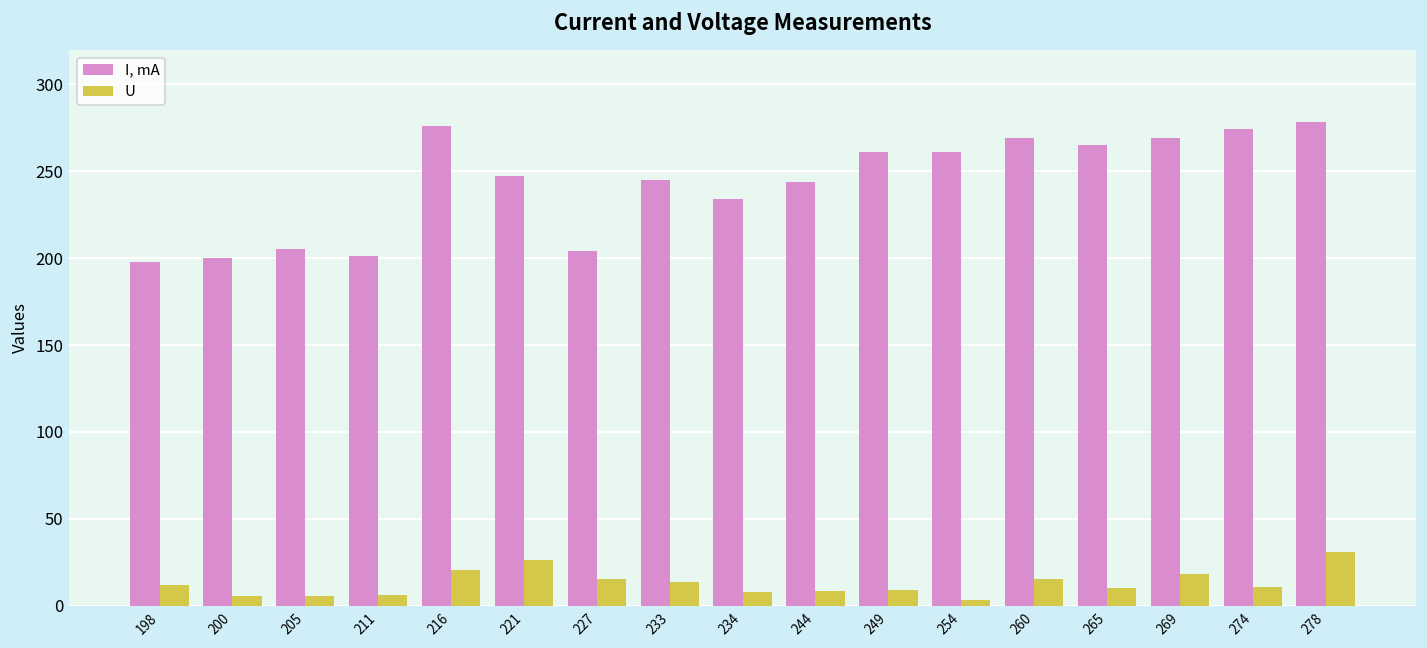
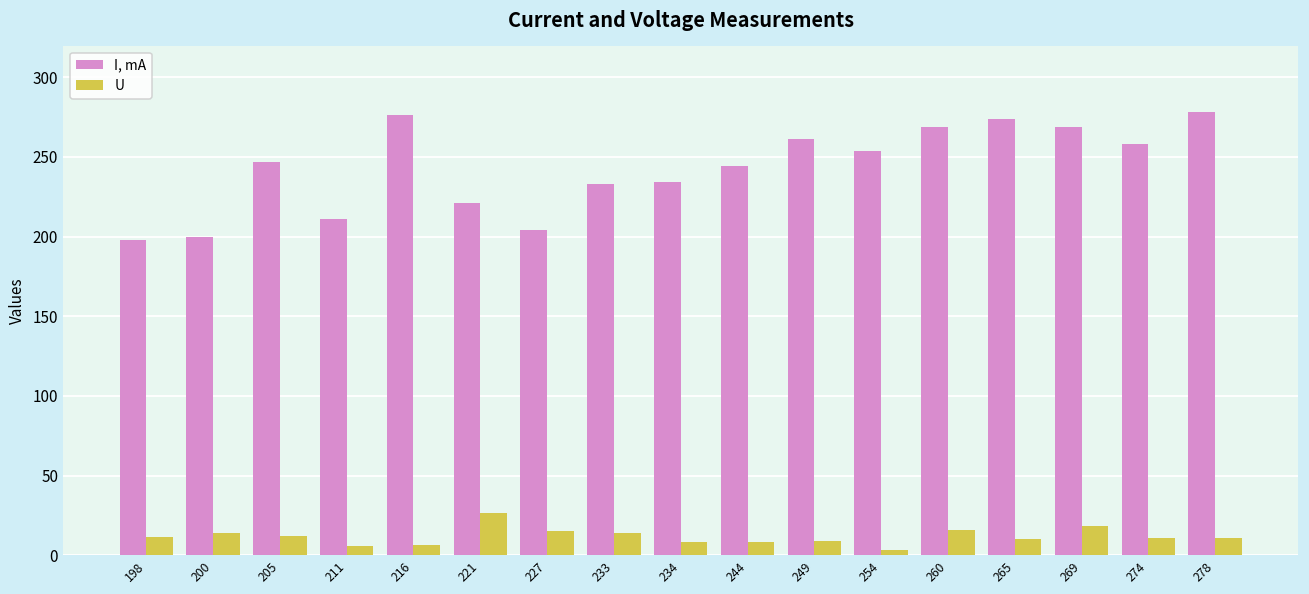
  {
    "I, mA": {
      "198": 198,
      "200": 200,
-     "205": 205,
-     "211": 201,
+     "205": 247,
+     "211": 211,
      "216": 276,
-     "221": 247,
+     "221": 221,
      "227": 204,
-     "233": 245,
+     "233": 233,
      "234": 234,
      "244": 244,
      "249": 261,
-     "254": 261,
+     "254": 254,
      "260": 269,
-     "265": 265,
+     "265": 274,
      "269": 269,
-     "274": 274,
+     "274": 258,
      "278": 278
    },
    "U": {
      "198": 12,
-     "200": 5,
-     "205": 6,
+     "200": 14,
+     "205": 12,
      "211": 6,
-     "216": 21,
+     "216": 6,
      "221": 27,
      "227": 15,
      "233": 14,
      "234": 8,
      "244": 8,
      "249": 9,
      "254": 4,
      "260": 16,
      "265": 10,
      "269": 19,
      "274": 11,
-     "278": 31
+     "278": 11
    }
  }
